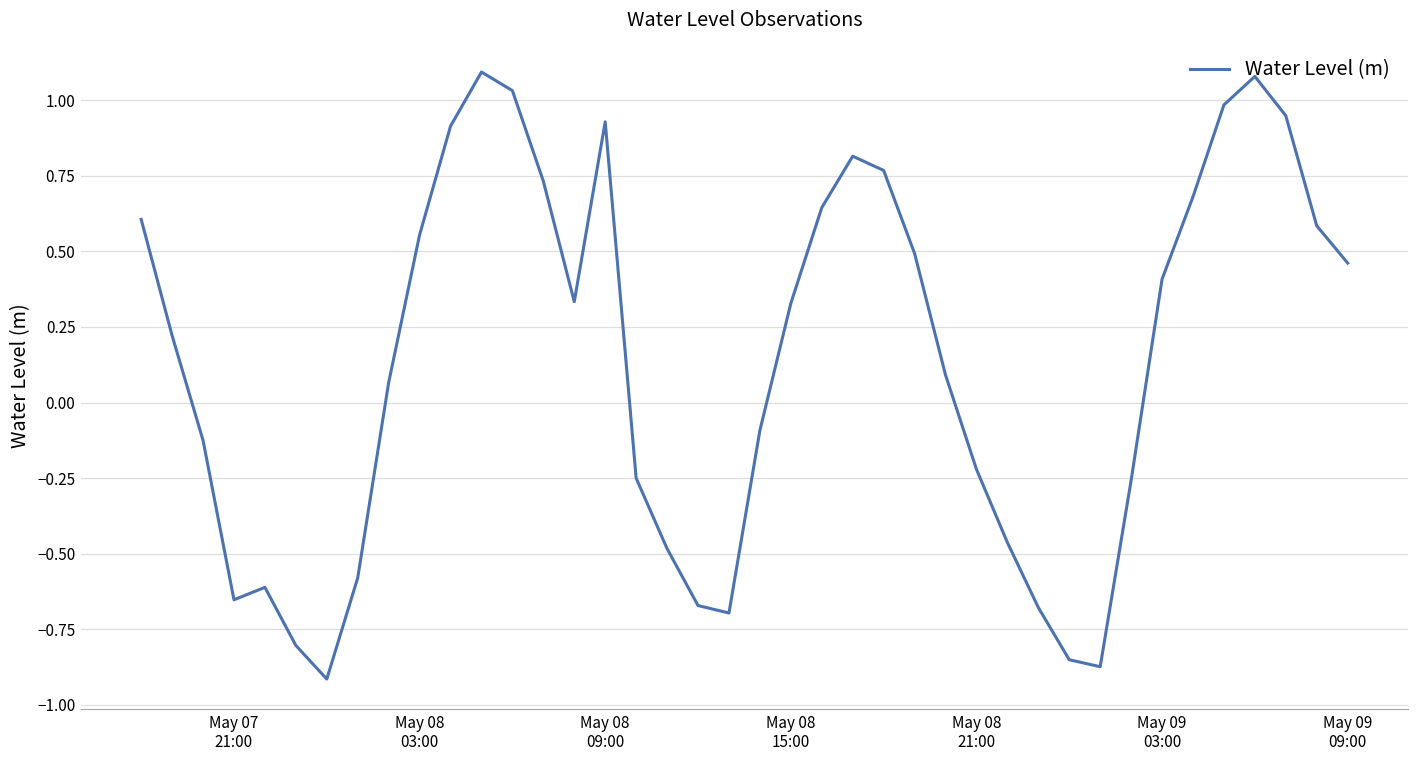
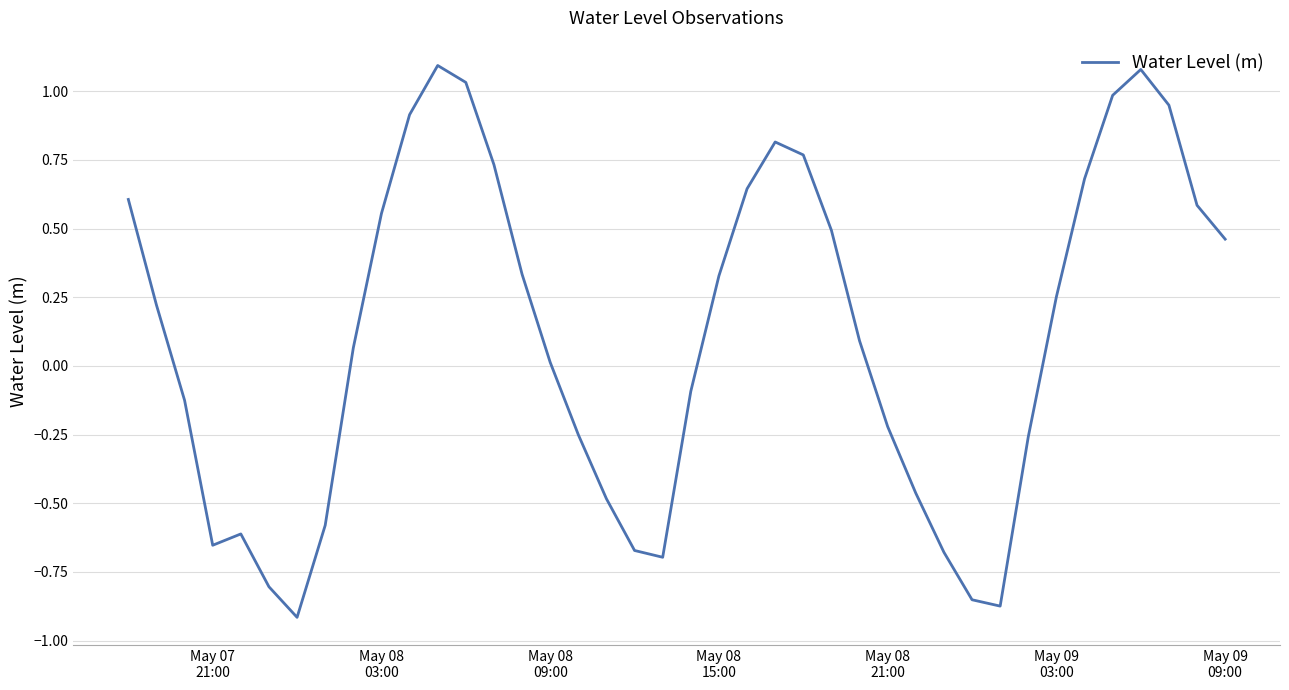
  {
    "May 07 21:00": -0.65,
    "May 08 03:00": 0.55,
-   "May 08 09:00": 0.93,
+   "May 08 09:00": 0.01,
    "May 08 15:00": 0.33,
    "May 08 21:00": -0.22,
-   "May 09 03:00": 0.41,
+   "May 09 03:00": 0.25,
    "May 09 09:00": 0.46
  }
